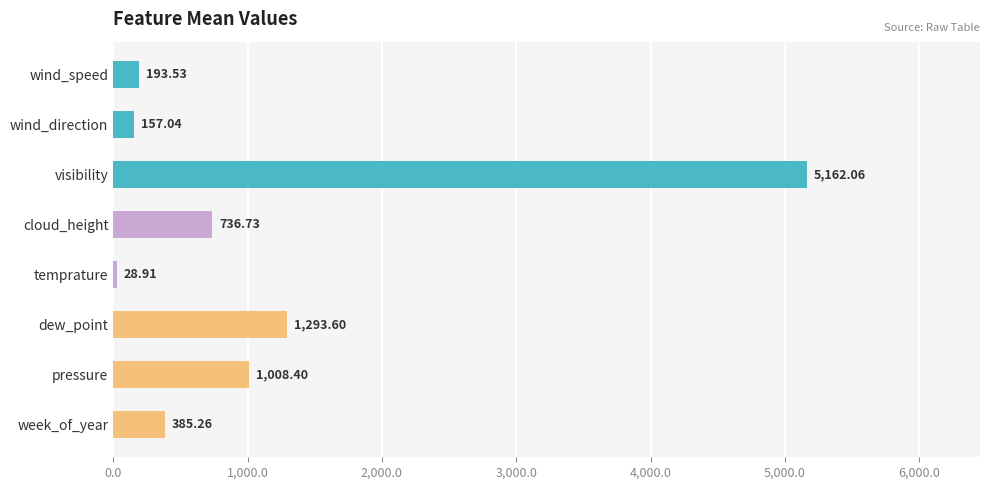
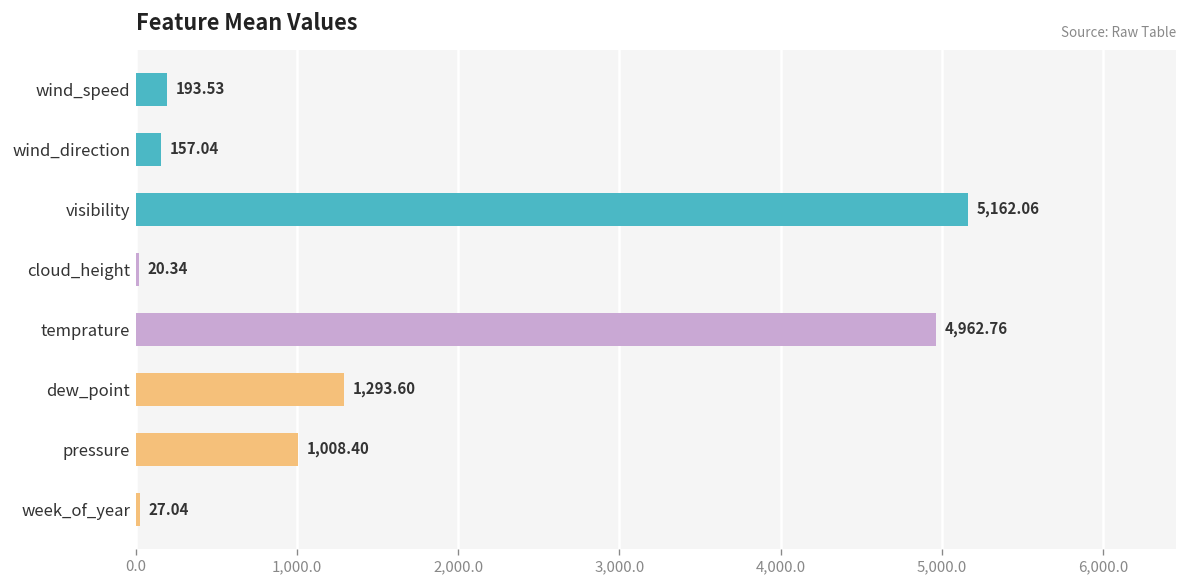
  {
    "wind_speed": "193.53",
    "wind_direction": "157.04",
    "visibility": "5,162.06",
-   "cloud_height": "736.73",
-   "temprature": "28.91",
+   "cloud_height": "20.34",
+   "temprature": "4,962.76",
    "dew_point": "1,293.60",
    "pressure": "1,008.40",
-   "week_of_year": "385.26"
+   "week_of_year": "27.04"
  }
